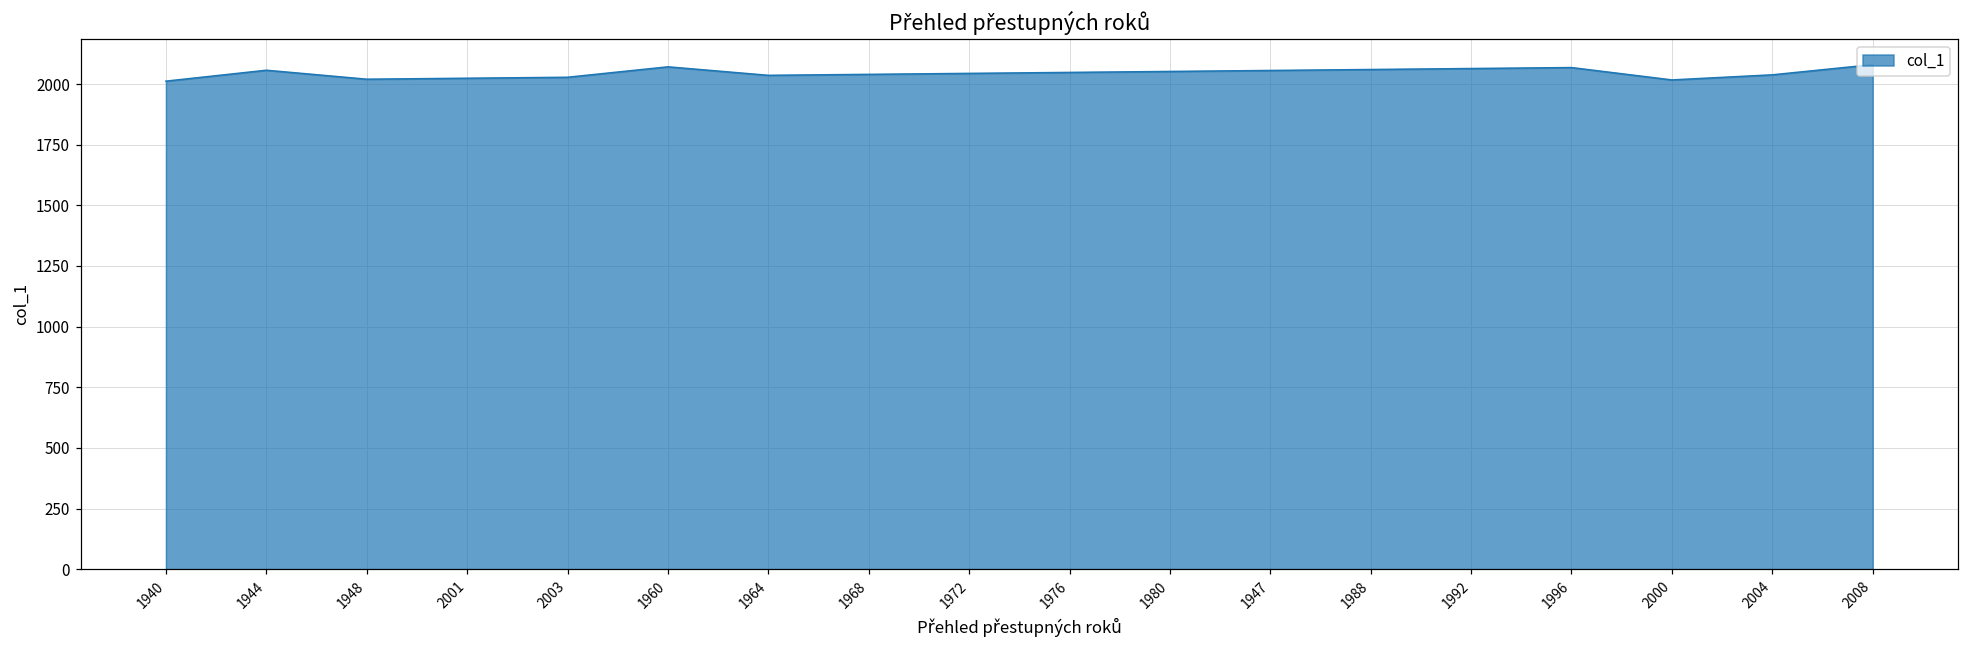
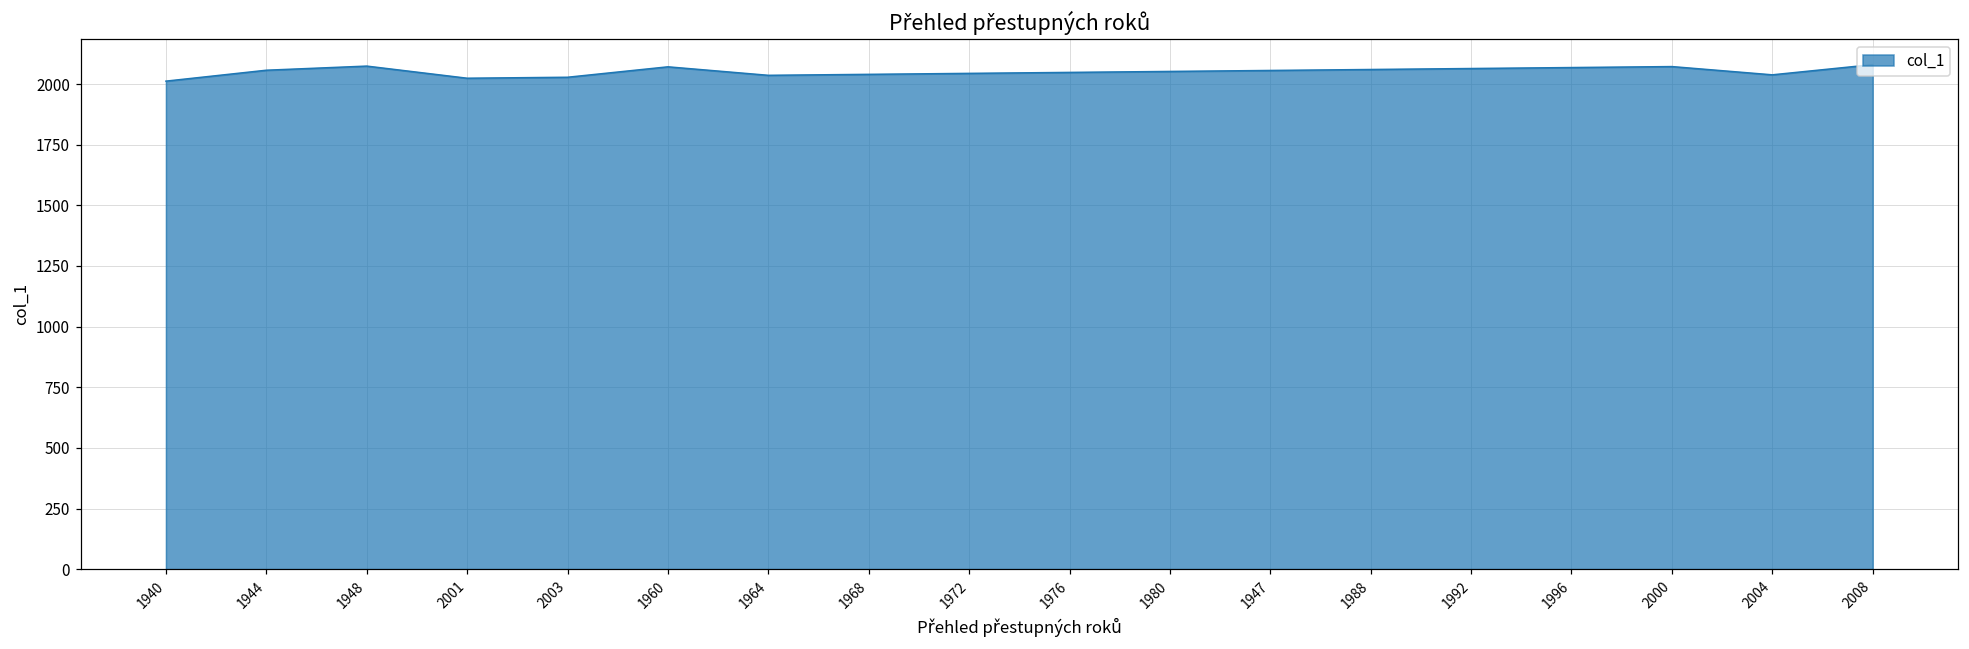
  {
    "1940": 2010,
    "1944": 2060,
-   "1948": 2020,
+   "1948": 2070,
    "2001": 2020,
    "2003": 2030,
    "1960": 2070,
    "1964": 2040,
    "1968": 2040,
    "1972": 2040,
    "1976": 2050,
    "1980": 2050,
    "1947": 2060,
    "1988": 2060,
    "1992": 2060,
    "1996": 2070,
-   "2000": 2020,
+   "2000": 2070,
    "2004": 2040
  }
